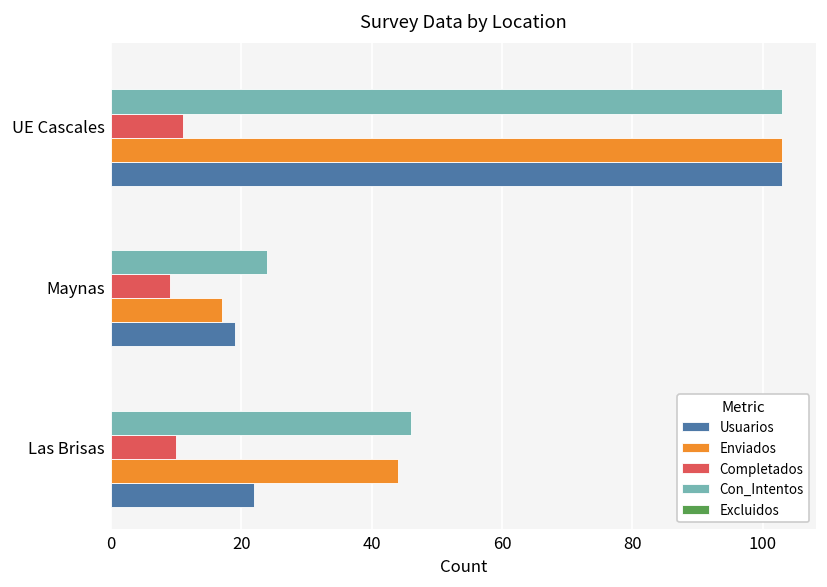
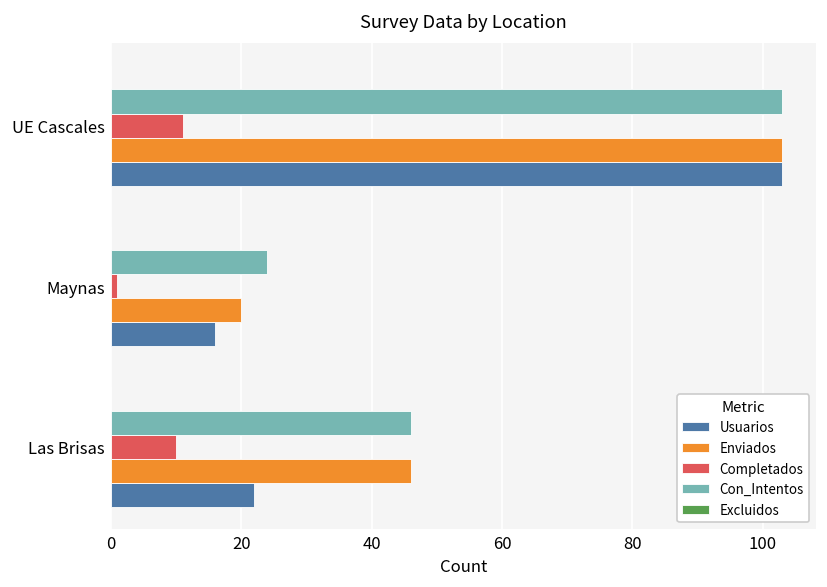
  {
    "Usuarios": {
      "UE Cascales": 103,
-     "Maynas": 19,
+     "Maynas": 16,
      "Las Brisas": 22
    },
    "Enviados": {
      "UE Cascales": 103,
-     "Maynas": 17,
-     "Las Brisas": 44
+     "Maynas": 20,
+     "Las Brisas": 46
    },
    "Completados": {
      "UE Cascales": 11,
-     "Maynas": 9,
+     "Maynas": 1,
      "Las Brisas": 10
    },
    "Con_Intentos": {
      "UE Cascales": 103,
      "Maynas": 24,
      "Las Brisas": 46
    },
    "Excluidos": {
      "UE Cascales": 0,
      "Maynas": 0,
      "Las Brisas": 0
    }
  }
